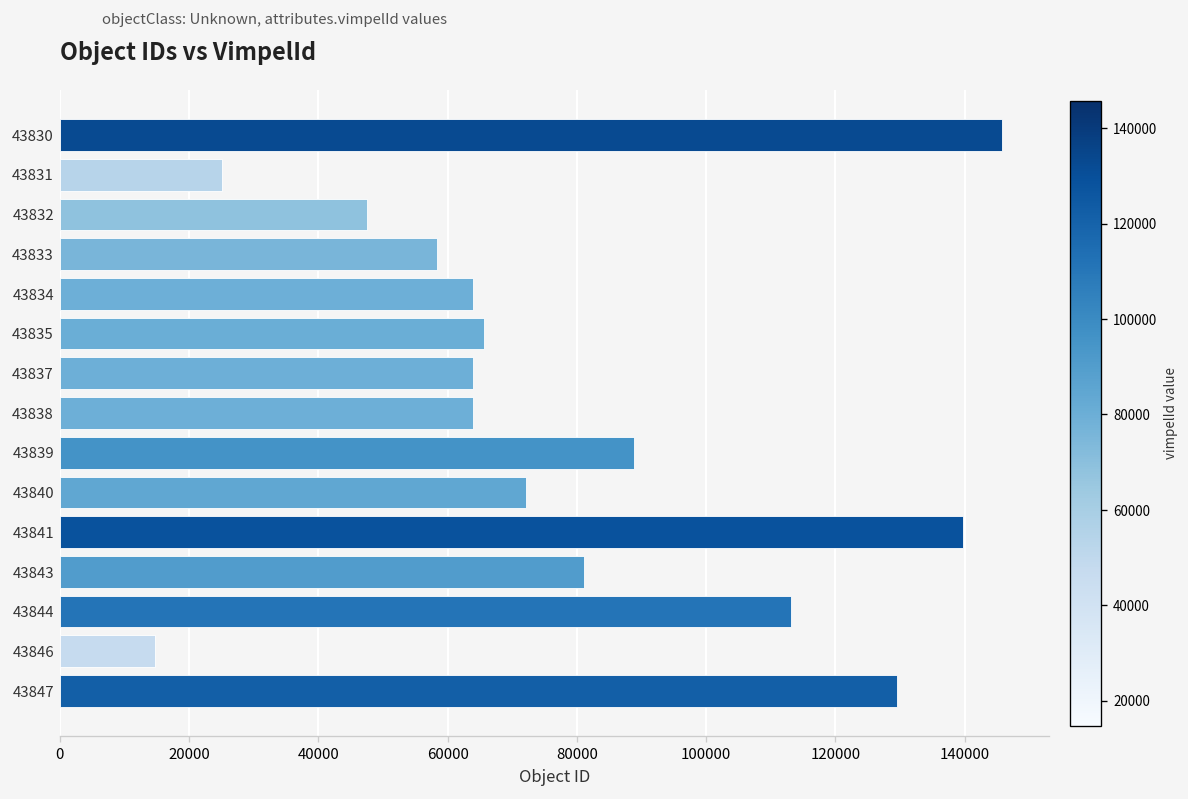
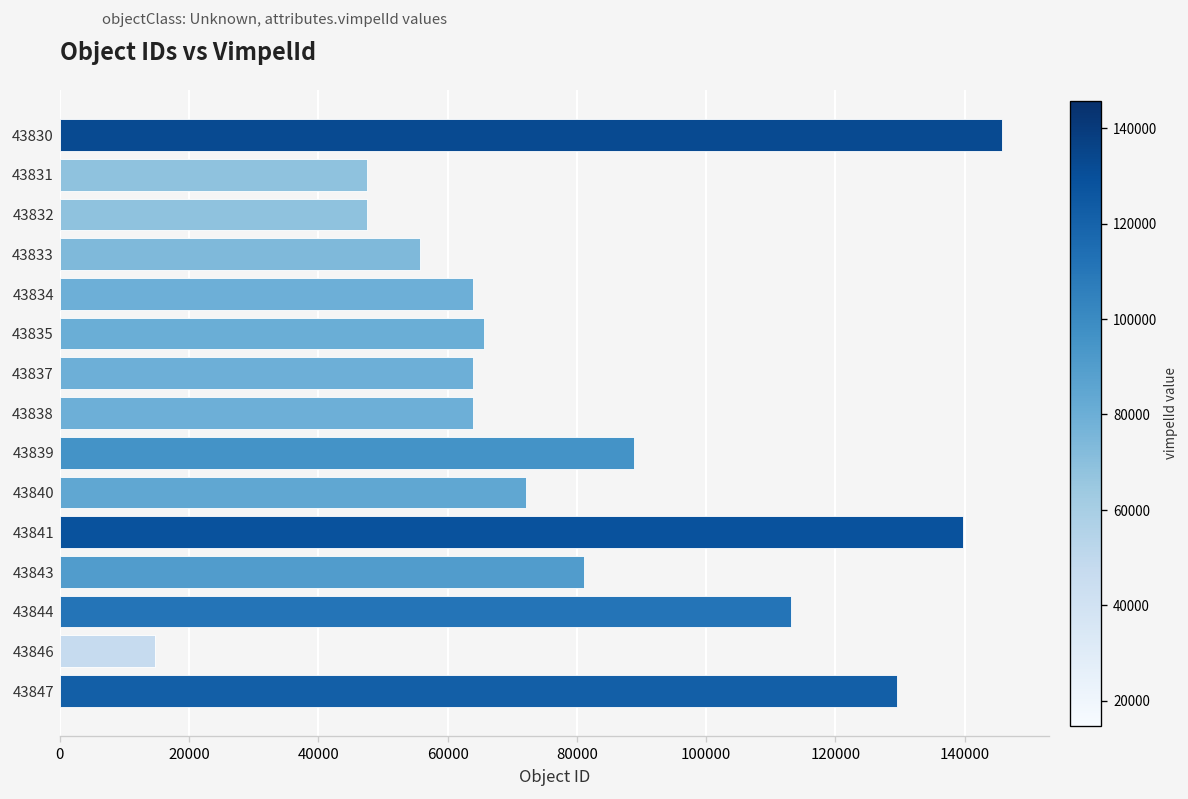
  {
    "43830": 146000,
-   "43831": 25000,
+   "43831": 48000,
    "43832": 48000,
-   "43833": 58000,
+   "43833": 56000,
    "43834": 64000,
    "43835": 66000,
    "43837": 64000,
    "43838": 64000,
    "43839": 89000,
    "43840": 72000,
    "43841": 140000,
    "43843": 81000,
    "43844": 113000,
    "43846": 15000,
    "43847": 130000
  }
